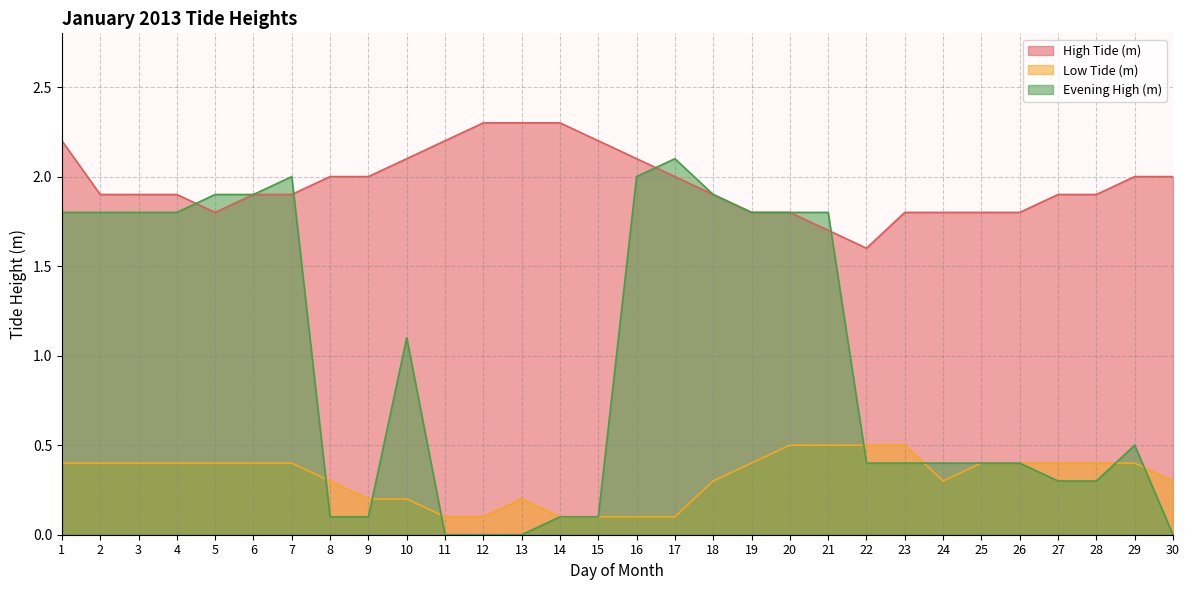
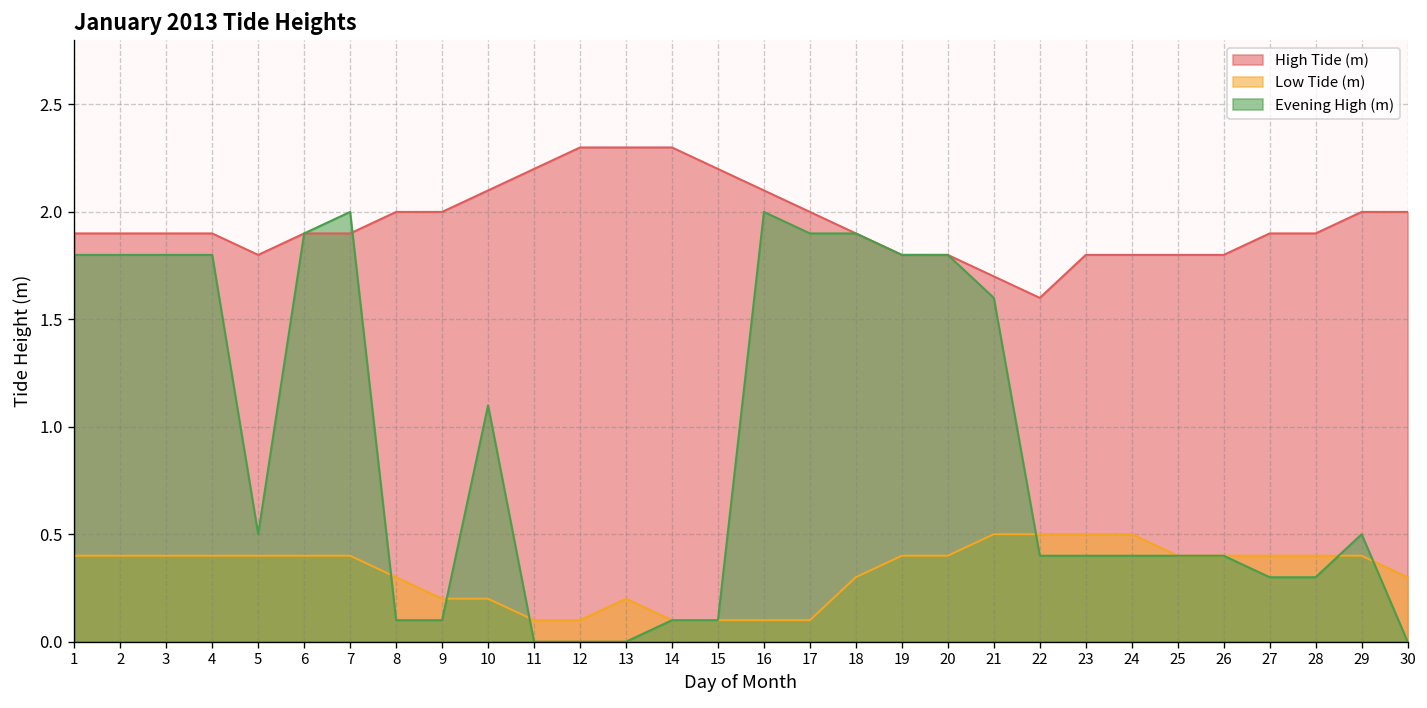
  {
    "High Tide (m)": {
-     "1": 2.2,
+     "1": 1.9,
      "2": 1.9,
      "3": 1.9,
      "4": 1.9,
      "5": 1.8,
      "7": 1.9,
      "8": 2.0,
      "9": 2.0,
      "10": 2.1,
      "11": 2.2,
      "12": 2.3,
      "13": 2.3,
      "14": 2.3,
      "15": 2.2,
      "16": 2.1,
      "17": 2.0,
      "21": 1.7,
      "22": 1.6,
      "23": 1.8,
      "24": 1.8,
      "25": 1.8,
      "26": 1.8,
      "27": 1.9,
      "28": 1.9,
      "29": 2.0,
      "30": 2.0
    },
    "Low Tide (m)": {
      "1": 0.4,
      "2": 0.4,
      "3": 0.4,
      "4": 0.4,
      "5": 0.4,
      "6": 0.4,
      "7": 0.4,
      "8": 0.3,
      "9": 0.2,
      "10": 0.2,
      "11": 0.1,
      "12": 0.1,
      "13": 0.2,
      "16": 0.1,
      "17": 0.1,
      "18": 0.3,
      "19": 0.4,
-     "20": 0.5,
+     "20": 0.4,
      "21": 0.5,
      "22": 0.5,
      "23": 0.5,
-     "24": 0.3,
+     "24": 0.5,
      "27": 0.4,
      "28": 0.4,
      "29": 0.4,
      "30": 0.3
    },
    "Evening High (m)": {
      "1": 1.8,
      "2": 1.8,
      "3": 1.8,
      "4": 1.8,
-     "5": 1.9,
+     "5": 0.5,
      "7": 2.0,
      "8": 0.1,
      "9": 0.1,
      "10": 1.1,
      "11": 0.0,
      "12": 0.0,
      "13": 0.0,
      "16": 2.0,
-     "17": 2.1,
-     "21": 1.8,
+     "17": 1.9,
+     "21": 1.6,
      "22": 0.4,
      "23": 0.4,
      "24": 0.4,
      "27": 0.3,
      "28": 0.3,
      "29": 0.5,
      "30": 0.0
    }
  }
